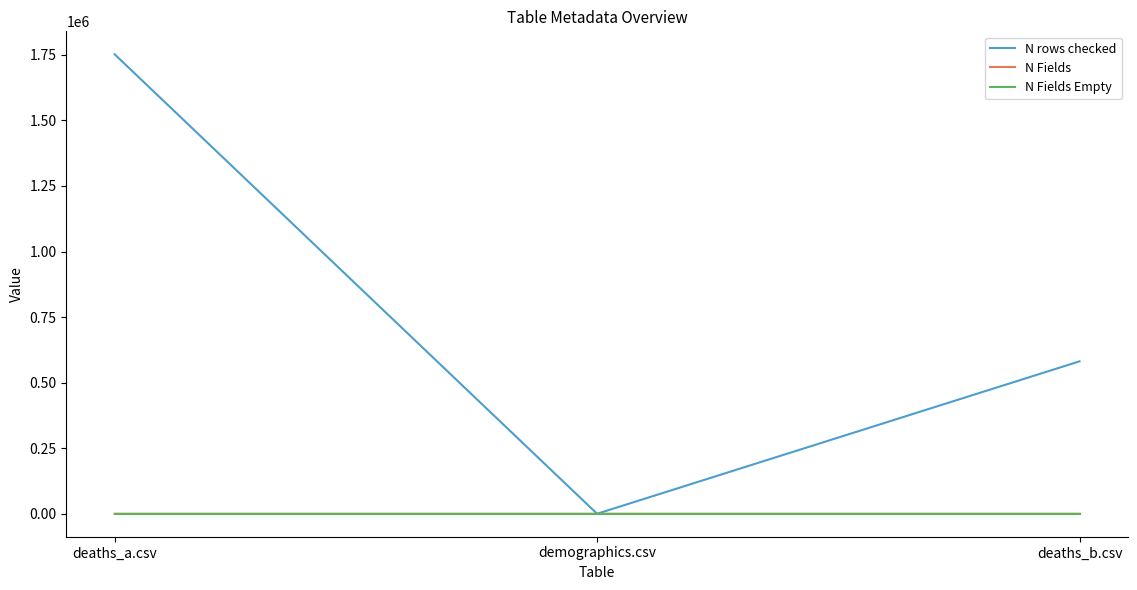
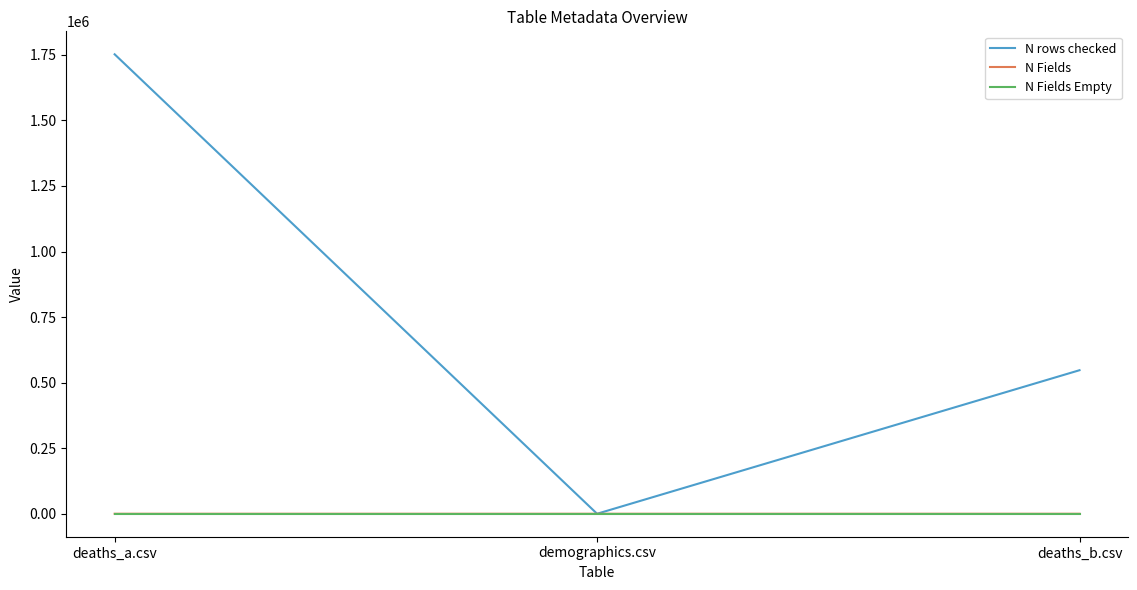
  {
    "N rows checked": {
      "deaths_a.csv": 1750000,
-     "deaths_b.csv": 580000
+     "deaths_b.csv": 550000
    },
    "N Fields Empty": {
      "deaths_a.csv": 0,
      "deaths_b.csv": 0
    }
  }
